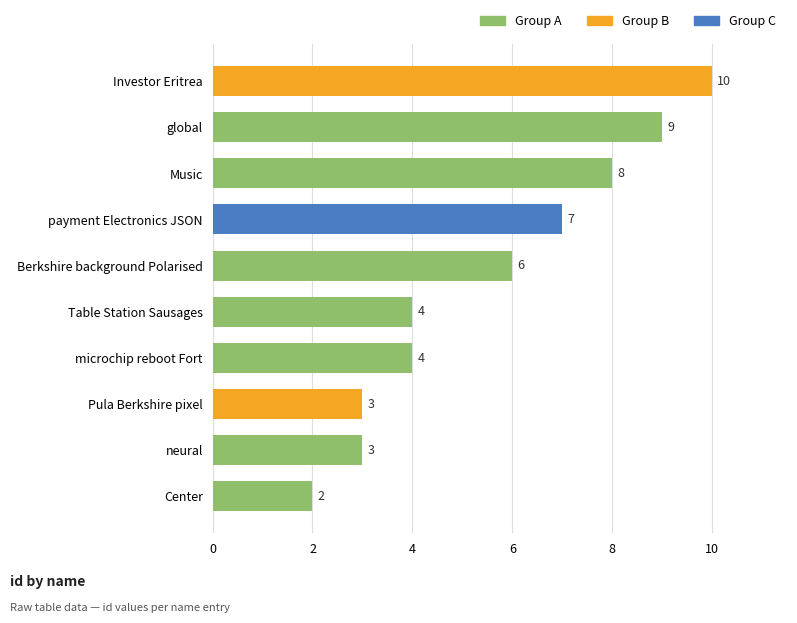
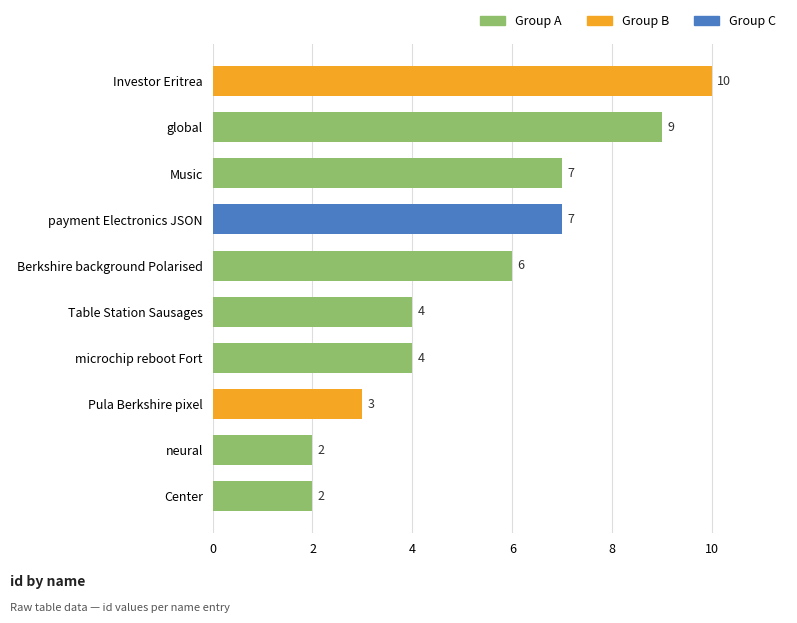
  {
    "Investor Eritrea": 10,
    "global": 9,
-   "Music": 8,
+   "Music": 7,
    "payment Electronics JSON": 7,
    "Berkshire background Polarised": 6,
    "Table Station Sausages": 4,
    "microchip reboot Fort": 4,
    "Pula Berkshire pixel": 3,
-   "neural": 3,
+   "neural": 2,
    "Center": 2
  }
